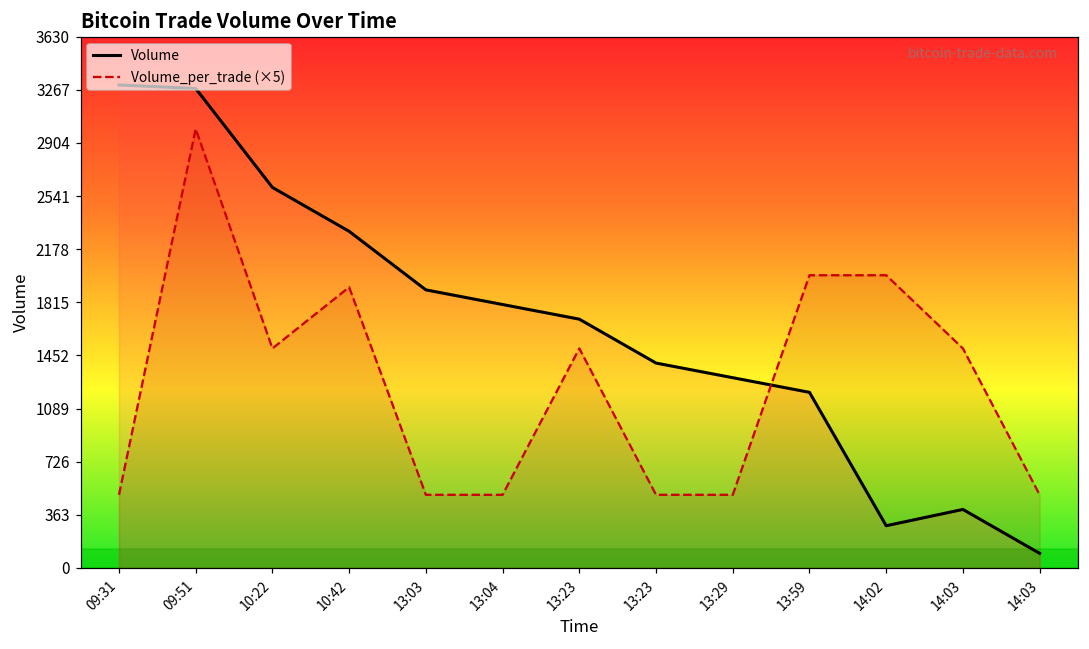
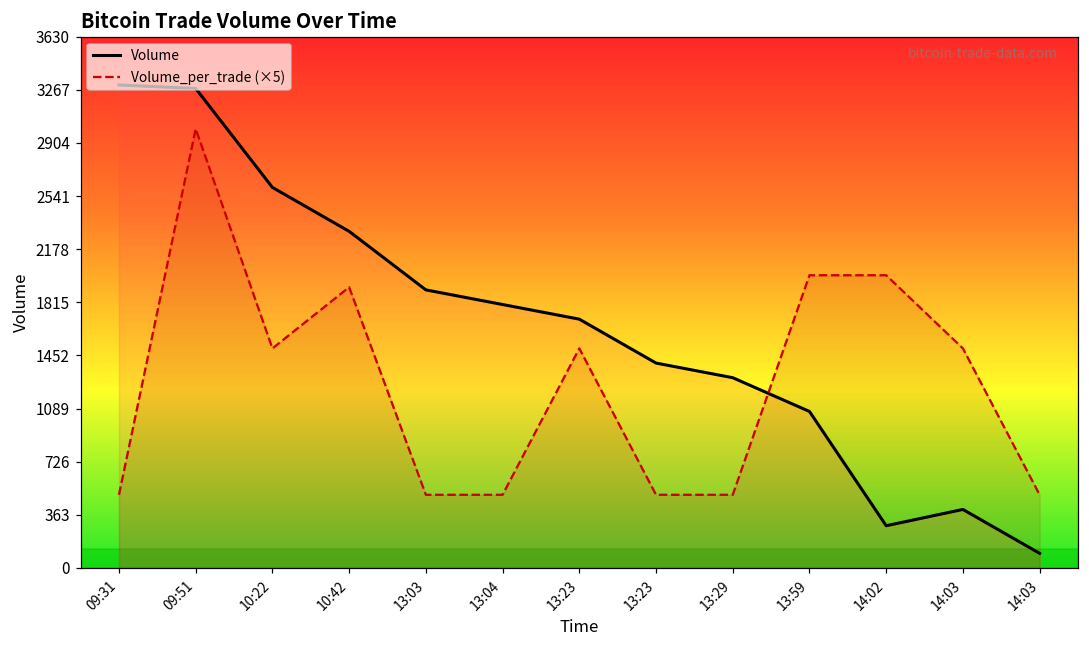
  {
    "Volume": {
      "10:22": 2600,
      "10:42": 2300,
      "13:03": 1900,
      "13:04": 1800,
      "13:29": 1300,
-     "13:59": 1200,
+     "13:59": 1070,
      "14:02": 290
    },
    "Volume_per_trade (×5)": {
      "09:31": 500,
      "09:51": 3000,
      "10:22": 1500,
      "10:42": 1920,
      "13:03": 500,
      "13:04": 500,
      "13:29": 500,
      "13:59": 2000,
      "14:02": 2000
    }
  }
